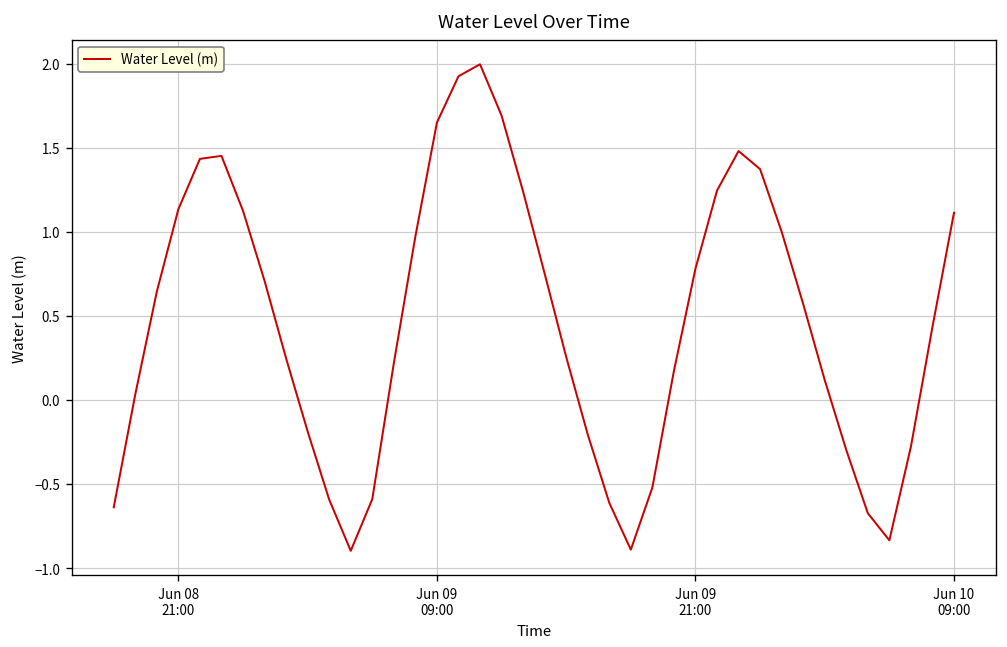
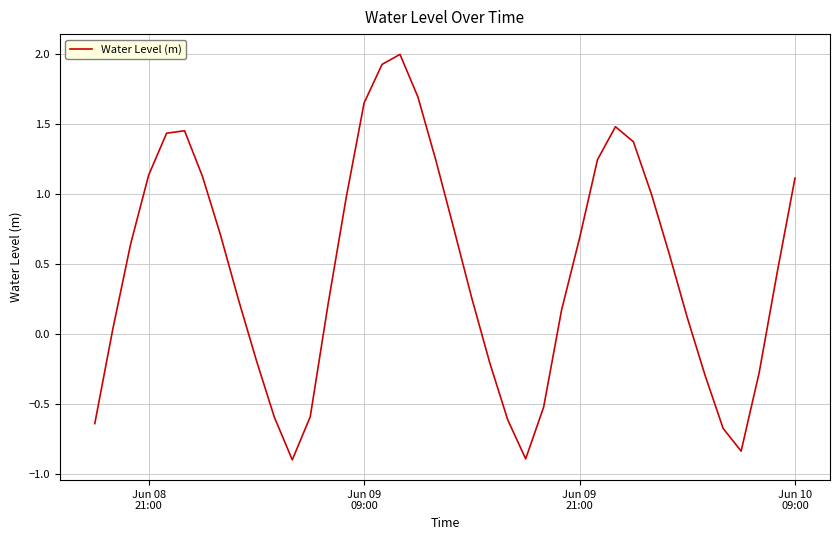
  {
    "Jun 08 21:00": 1.13,
    "Jun 09 09:00": 1.65,
-   "Jun 09 21:00": 0.78,
+   "Jun 09 21:00": 0.68,
    "Jun 10 09:00": 1.11
  }
